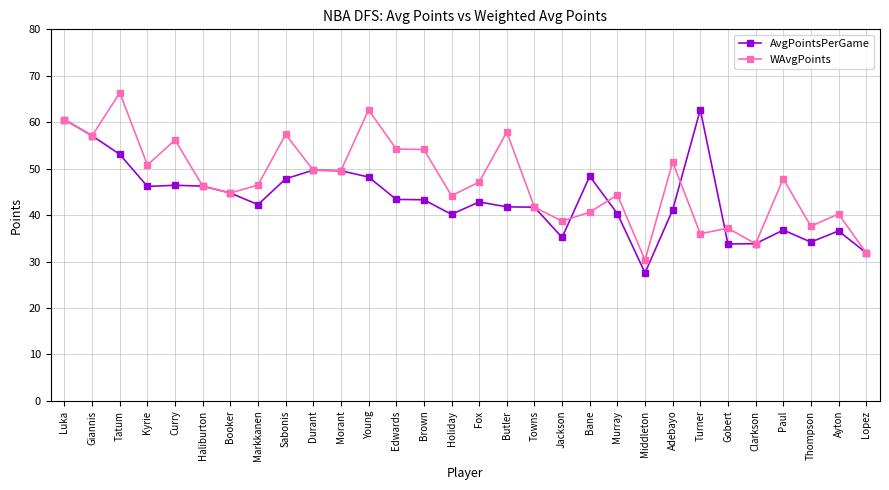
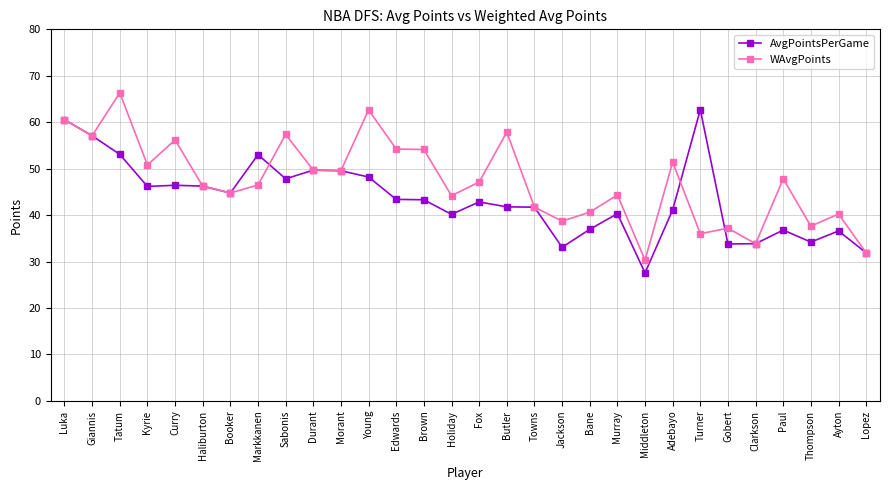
  {
    "AvgPointsPerGame": {
      "Tatum": 53,
      "Kyrie": 46,
      "Curry": 46,
-     "Markkanen": 42,
+     "Markkanen": 53,
      "Sabonis": 48,
      "Young": 48,
      "Edwards": 43,
      "Brown": 43,
      "Holiday": 40,
      "Fox": 43,
      "Butler": 42,
-     "Jackson": 35,
-     "Bane": 48,
+     "Jackson": 33,
+     "Bane": 37,
      "Murray": 40,
      "Middleton": 28,
      "Adebayo": 41,
      "Turner": 63,
      "Gobert": 34,
      "Paul": 37,
      "Thompson": 34,
      "Ayton": 37
    },
    "WAvgPoints": {
      "Tatum": 66,
      "Kyrie": 51,
      "Curry": 56,
      "Markkanen": 46,
      "Sabonis": 57,
      "Young": 63,
      "Edwards": 54,
      "Brown": 54,
      "Holiday": 44,
      "Fox": 47,
      "Butler": 58,
      "Jackson": 39,
      "Bane": 41,
      "Murray": 44,
      "Middleton": 30,
      "Adebayo": 51,
      "Turner": 36,
      "Gobert": 37,
      "Paul": 48,
      "Thompson": 38,
      "Ayton": 40
    }
  }
